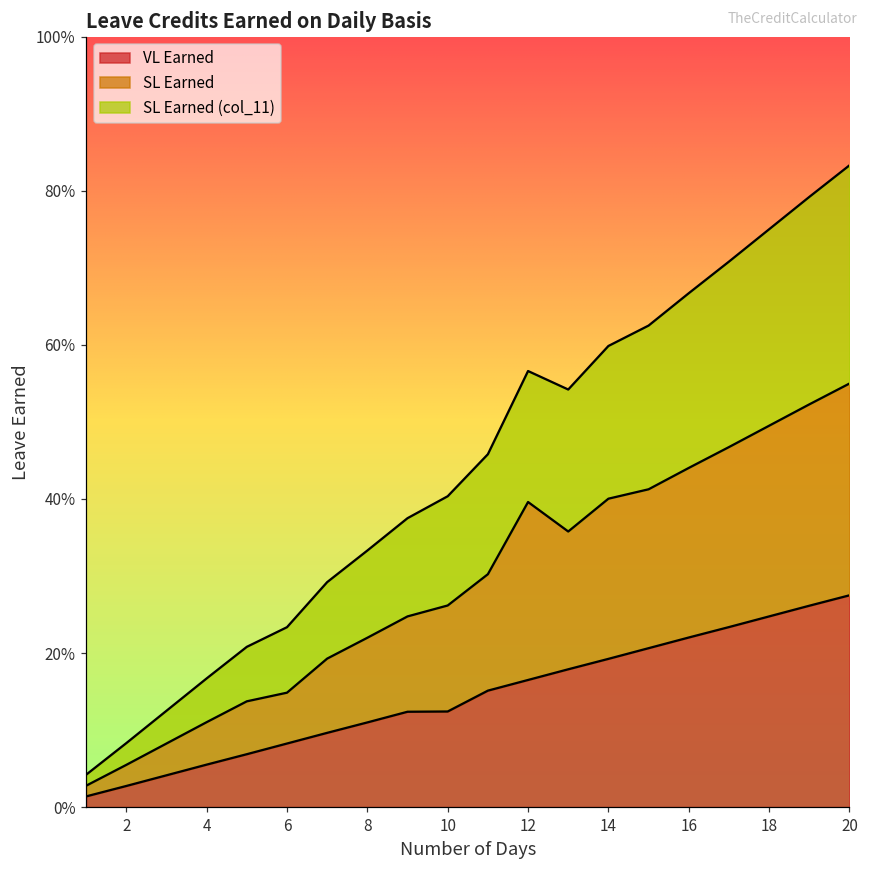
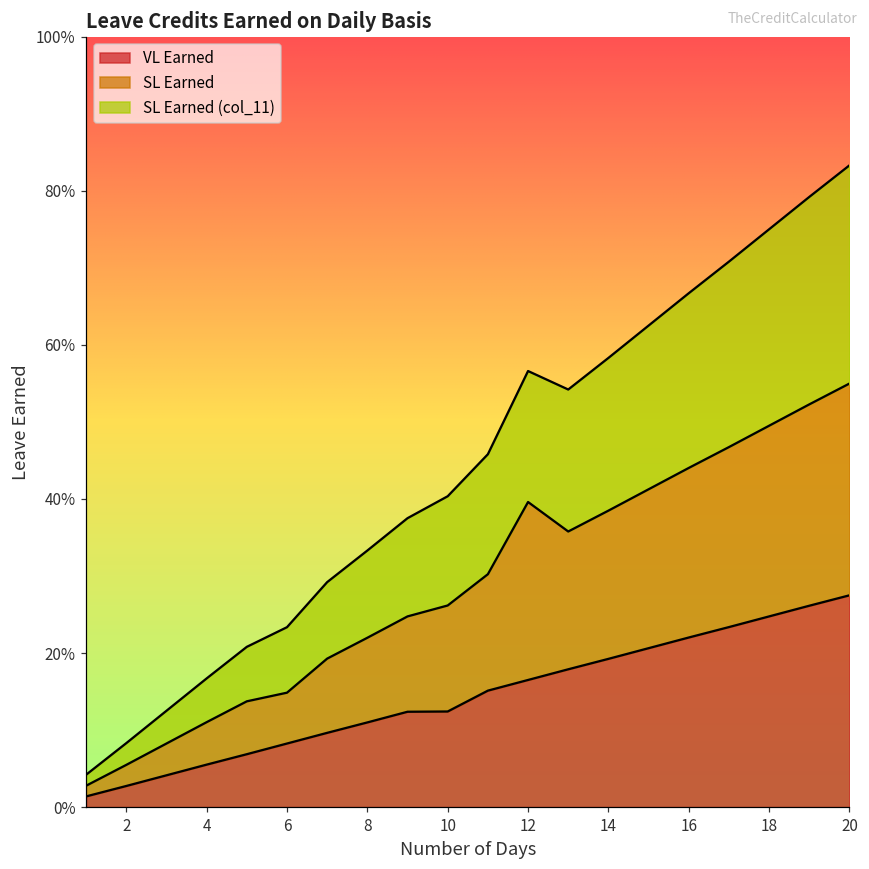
  {
    "VL Earned": {
      "2": "3%",
      "4": "6%",
      "6": "8%",
      "8": "11%",
      "10": "12%",
      "12": "17%",
      "14": "19%",
      "16": "22%",
      "18": "25%",
      "20": "27%"
    },
    "SL Earned": {
      "2": "3%",
      "4": "6%",
      "6": "7%",
      "8": "11%",
      "10": "14%",
      "12": "23%",
-     "14": "21%",
+     "14": "19%",
      "16": "22%",
      "18": "25%",
      "20": "27%"
    },
    "SL Earned (col_11)": {
      "2": "8%",
      "4": "17%",
      "6": "23%",
      "8": "33%",
      "10": "40%",
      "12": "57%",
      "16": "67%",
      "18": "75%",
      "20": "83%"
    }
  }
